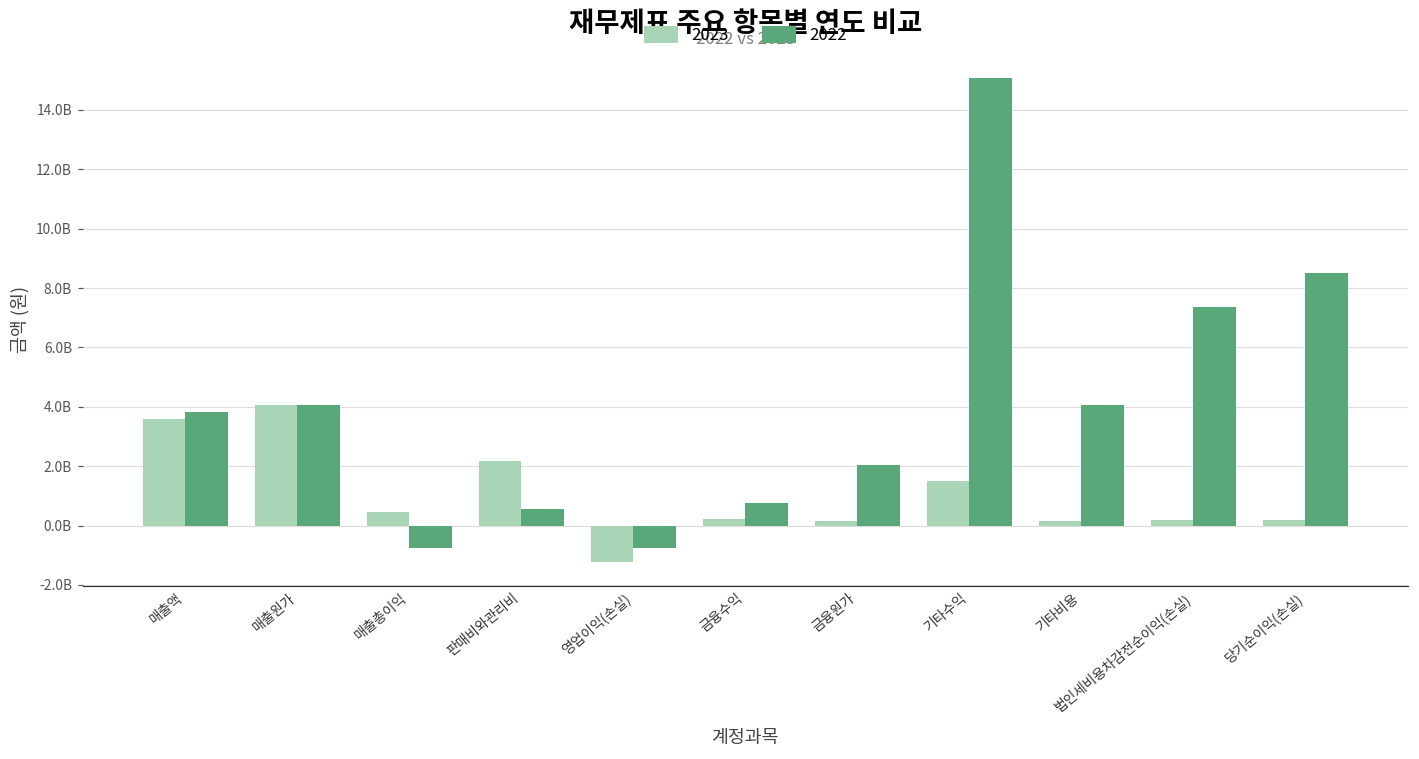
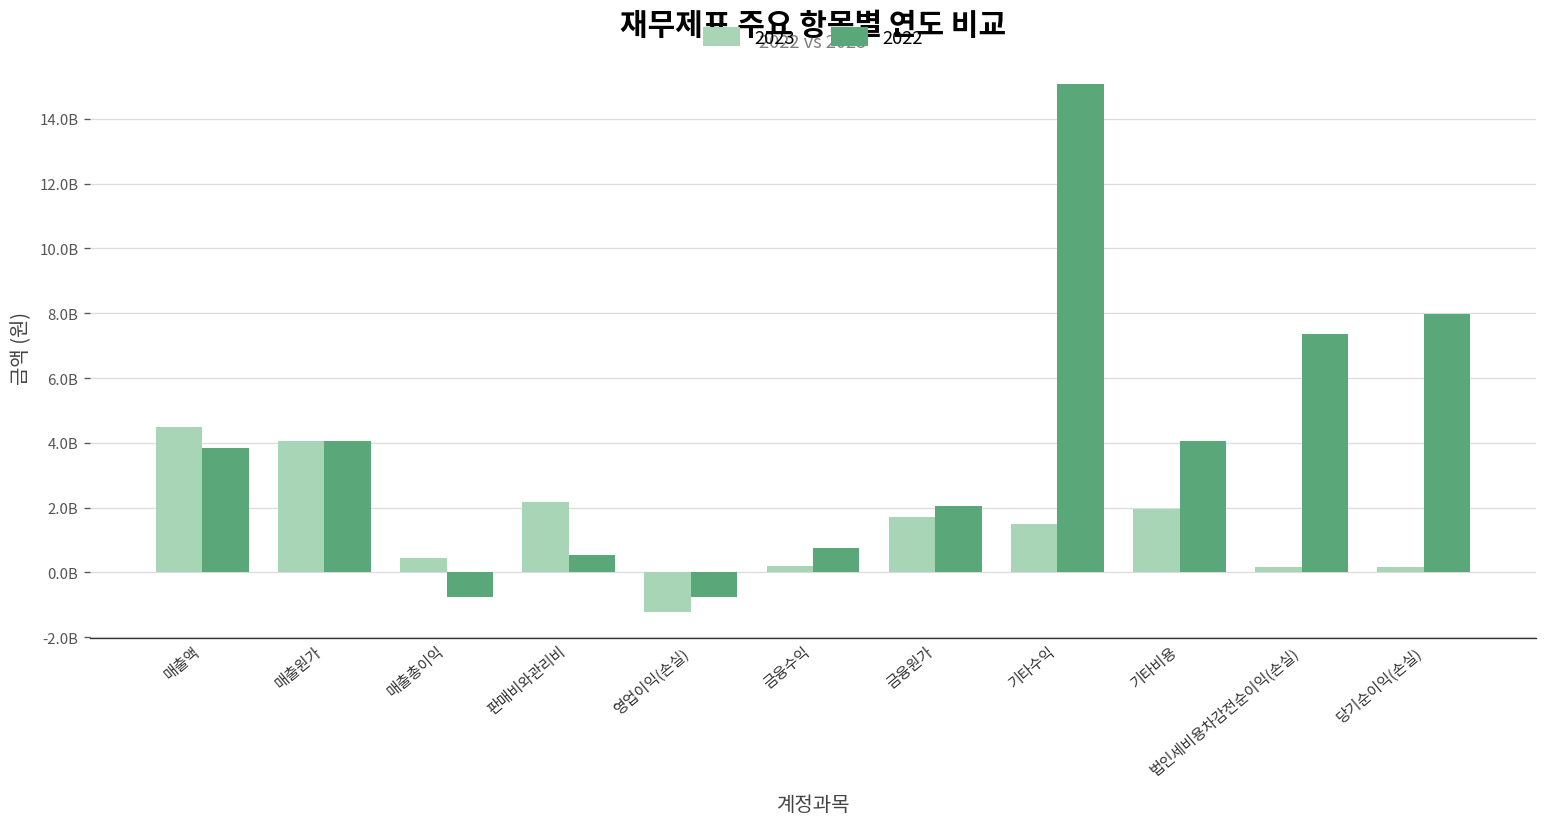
  {
    "2023": {
-     "매출액": 3600000000,
+     "매출액": 4500000000,
      "매출원가": 4100000000,
      "매출총이익": 400000000,
      "판매비와관리비": 2200000000,
      "영업이익(손실)": -1200000000,
      "금융수익": 200000000,
-     "금융원가": 100000000,
+     "금융원가": 1700000000,
      "기타수익": 1500000000,
-     "기타비용": 200000000,
+     "기타비용": 2000000000,
      "법인세비용차감전순이익(손실)": 200000000,
      "당기순이익(손실)": 200000000
    },
    "2022": {
      "매출액": 3800000000,
      "매출원가": 4000000000,
      "매출총이익": -800000000,
      "판매비와관리비": 500000000,
      "영업이익(손실)": -800000000,
      "금융수익": 800000000,
      "금융원가": 2000000000,
      "기타수익": 15100000000,
      "기타비용": 4100000000,
      "법인세비용차감전순이익(손실)": 7400000000,
-     "당기순이익(손실)": 8500000000
+     "당기순이익(손실)": 8000000000
    }
  }
